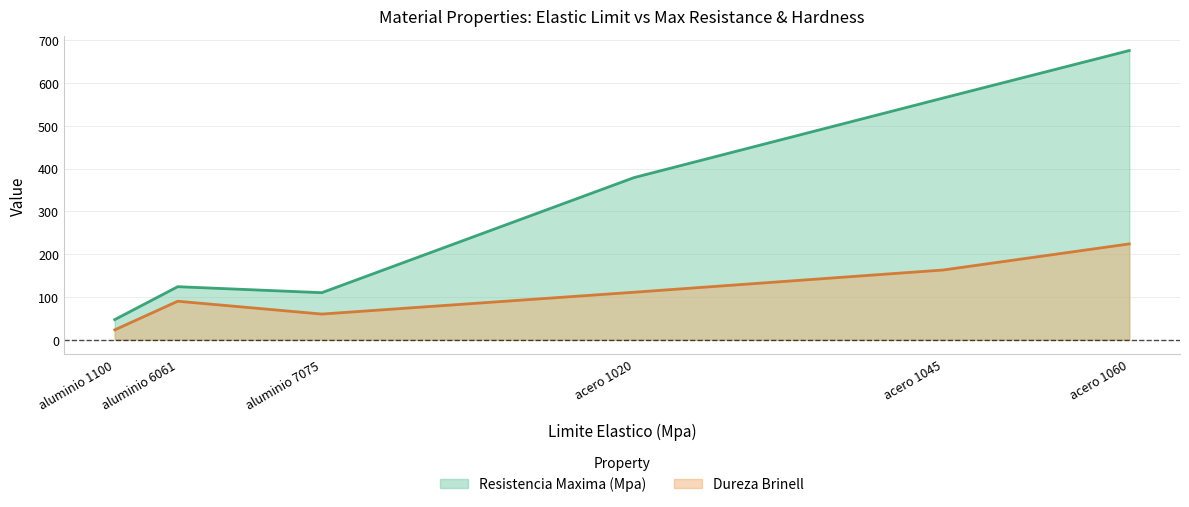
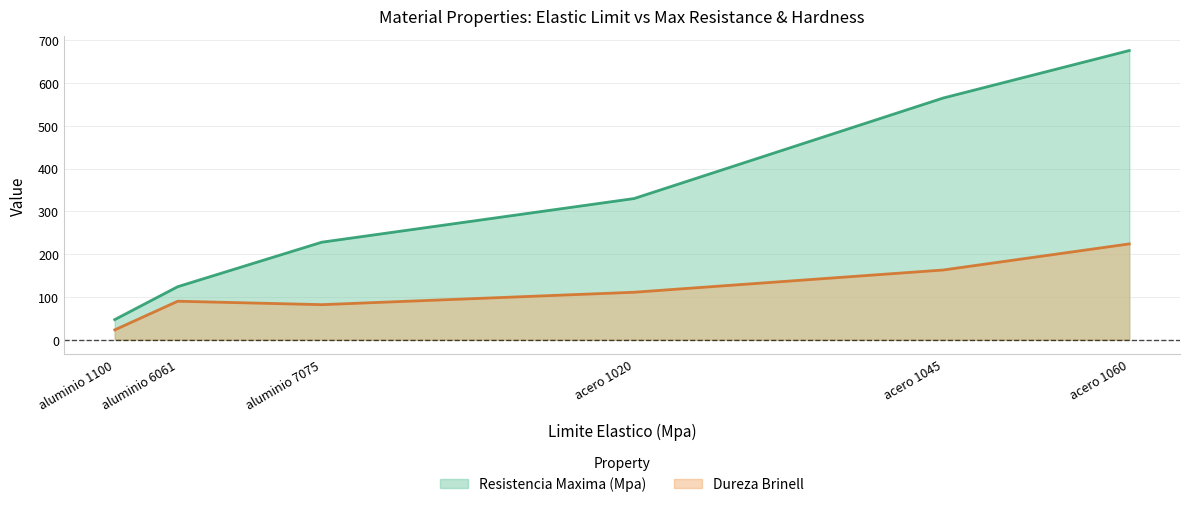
  {
    "Resistencia Maxima (Mpa)": {
      "aluminio 1100": 50,
      "aluminio 6061": 120,
-     "aluminio 7075": 110,
-     "acero 1020": 380,
+     "aluminio 7075": 230,
+     "acero 1020": 330,
      "acero 1045": 570,
      "acero 1060": 680
    },
    "Dureza Brinell": {
      "aluminio 1100": 20,
      "aluminio 6061": 90,
-     "aluminio 7075": 60,
+     "aluminio 7075": 80,
      "acero 1020": 110,
      "acero 1045": 160,
      "acero 1060": 220
    }
  }
